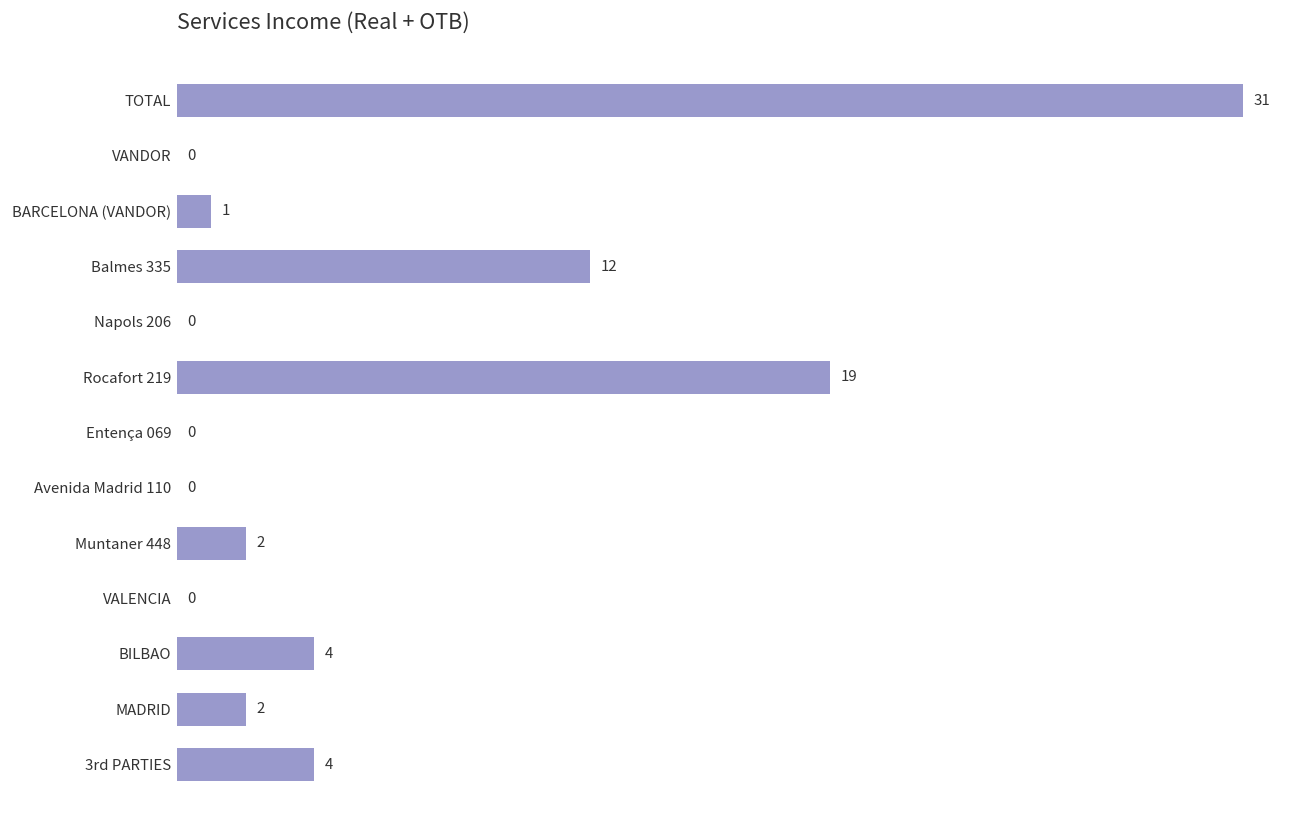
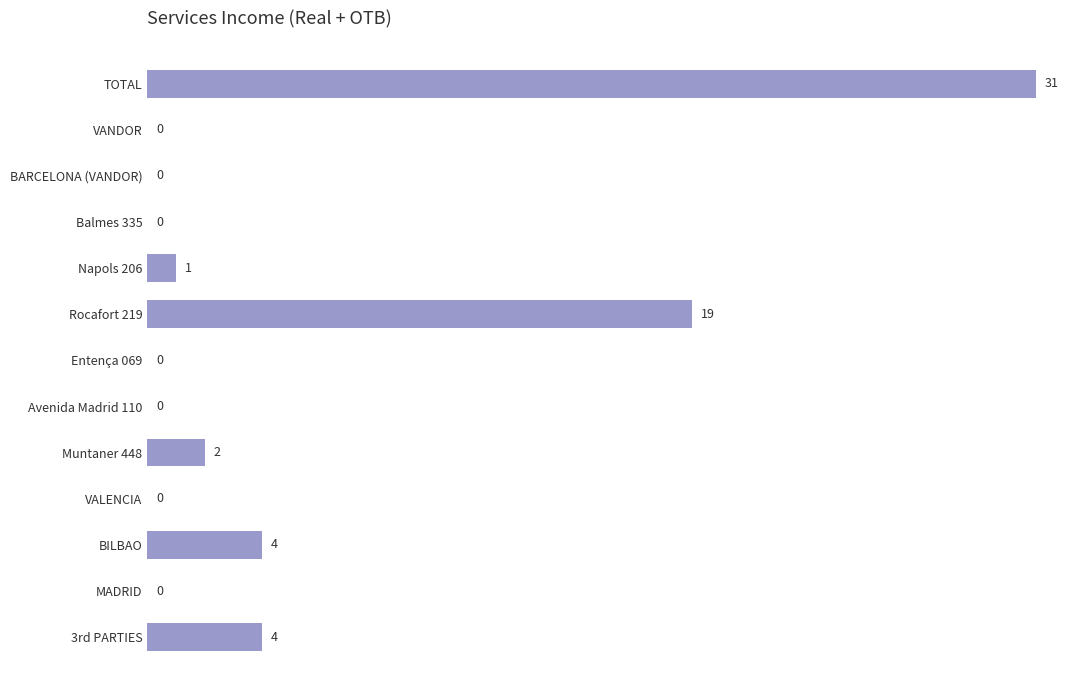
  {
    "TOTAL": 31,
    "VANDOR": 0,
-   "BARCELONA (VANDOR)": 1,
-   "Balmes 335": 12,
-   "Napols 206": 0,
+   "BARCELONA (VANDOR)": 0,
+   "Balmes 335": 0,
+   "Napols 206": 1,
    "Rocafort 219": 19,
    "Entença 069": 0,
    "Avenida Madrid 110": 0,
    "Muntaner 448": 2,
    "VALENCIA": 0,
    "BILBAO": 4,
-   "MADRID": 2,
+   "MADRID": 0,
    "3rd PARTIES": 4
  }
